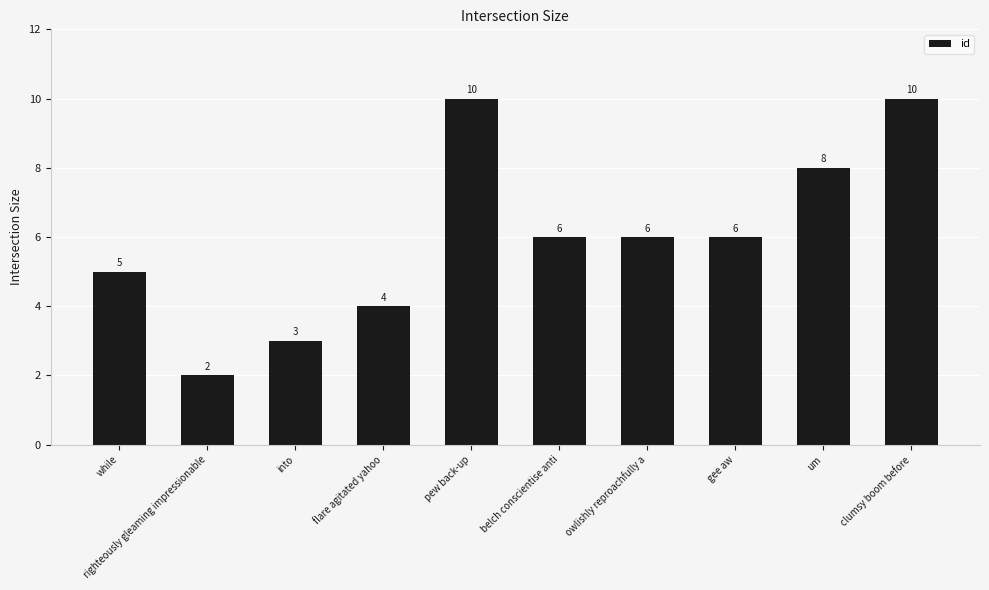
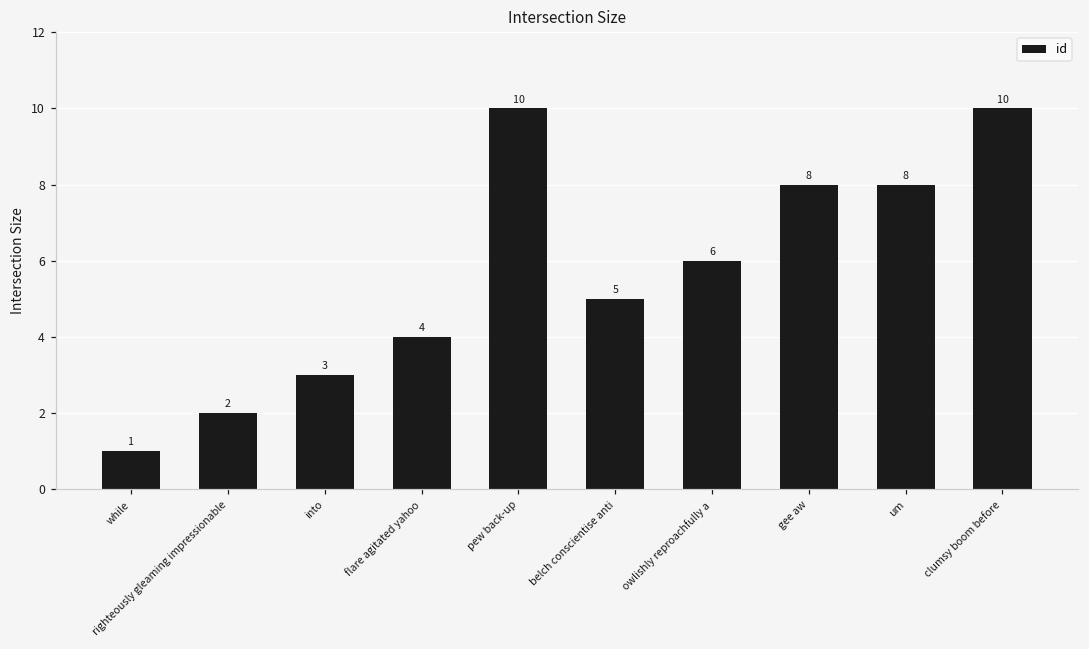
  {
-   "while": 5,
+   "while": 1,
    "righteously gleaming impressionable": 2,
    "into": 3,
    "flare agitated yahoo": 4,
    "pew back-up": 10,
-   "belch conscientise anti": 6,
+   "belch conscientise anti": 5,
    "owlishly reproachfully a": 6,
-   "gee aw": 6,
+   "gee aw": 8,
    "um": 8,
    "clumsy boom before": 10
  }
